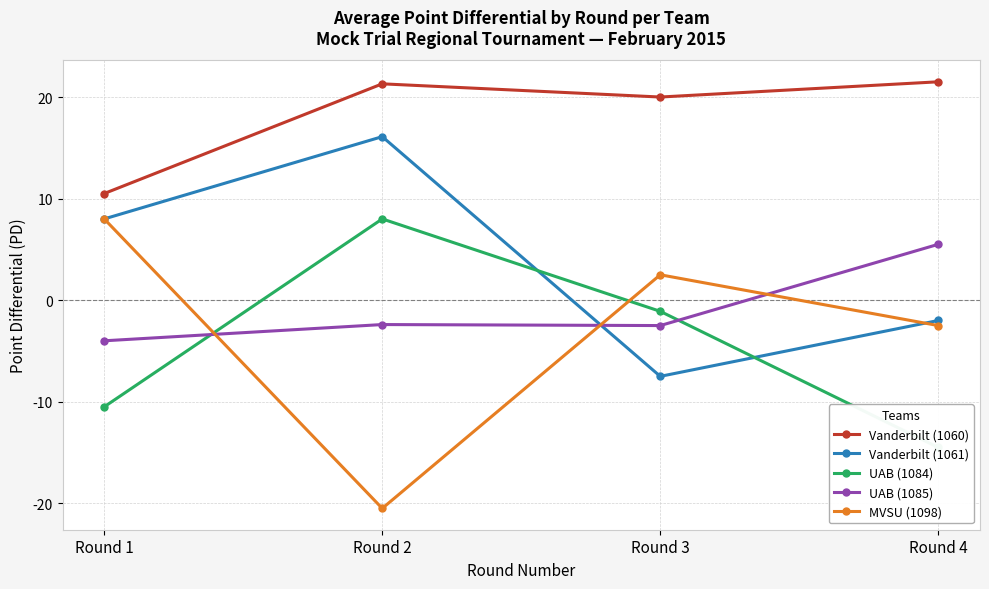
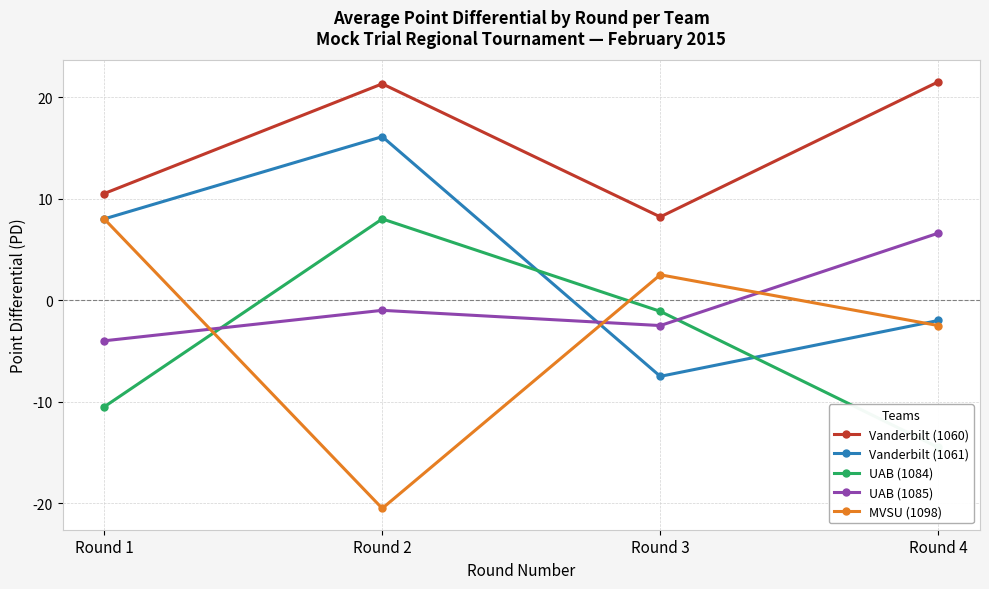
  {
    "Vanderbilt (1060)": {
      "Round 1": 10.5,
      "Round 2": 21.3,
-     "Round 3": 20.0,
+     "Round 3": 8.2,
      "Round 4": 21.5
    },
    "Vanderbilt (1061)": {
      "Round 2": 16.1,
      "Round 3": -7.5,
      "Round 4": -2.0
    },
    "UAB (1084)": {
      "Round 1": -10.5,
      "Round 2": 8.0,
      "Round 3": -1.1
    },
    "UAB (1085)": {
      "Round 1": -4.0,
-     "Round 2": -2.4,
+     "Round 2": -1.0,
      "Round 3": -2.5,
-     "Round 4": 5.5
+     "Round 4": 6.6
    },
    "MVSU (1098)": {
      "Round 2": -20.5,
      "Round 3": 2.5,
      "Round 4": -2.5
    }
  }
